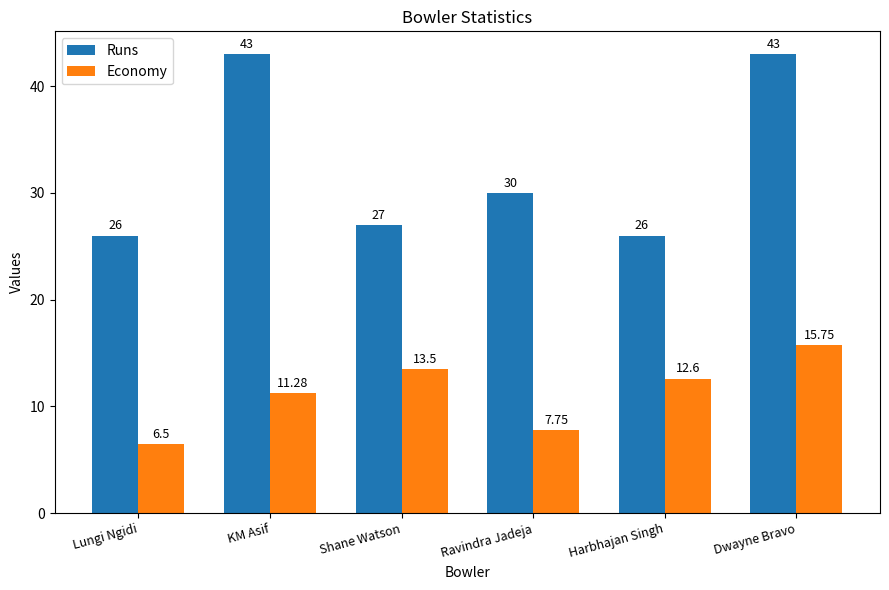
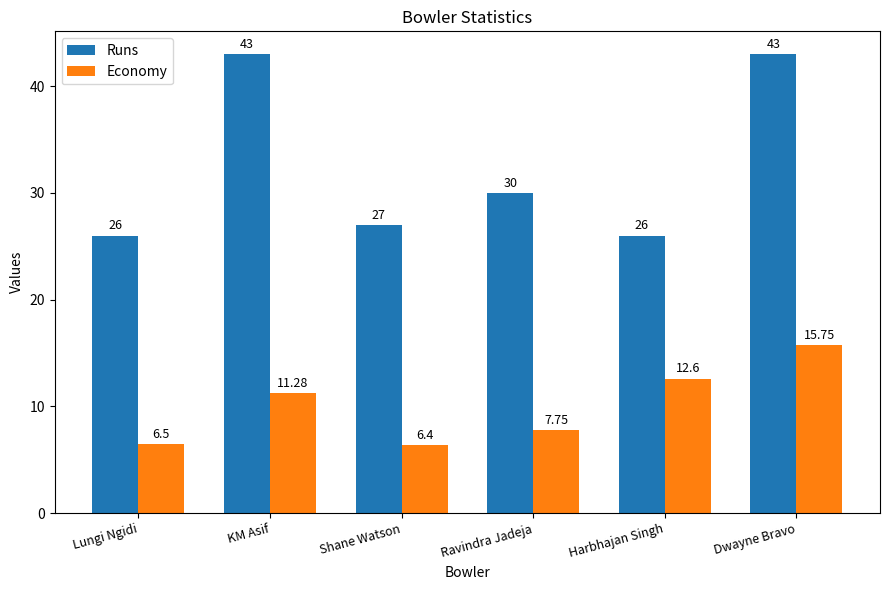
  {
    "Runs": {
      "Lungi Ngidi": 26,
      "KM Asif": 43,
      "Shane Watson": 27,
      "Ravindra Jadeja": 30,
      "Harbhajan Singh": 26,
      "Dwayne Bravo": 43
    },
    "Economy": {
      "Lungi Ngidi": 6.5,
      "KM Asif": 11.28,
-     "Shane Watson": 13.5,
+     "Shane Watson": 6.4,
      "Ravindra Jadeja": 7.75,
      "Harbhajan Singh": 12.6,
      "Dwayne Bravo": 15.75
    }
  }
